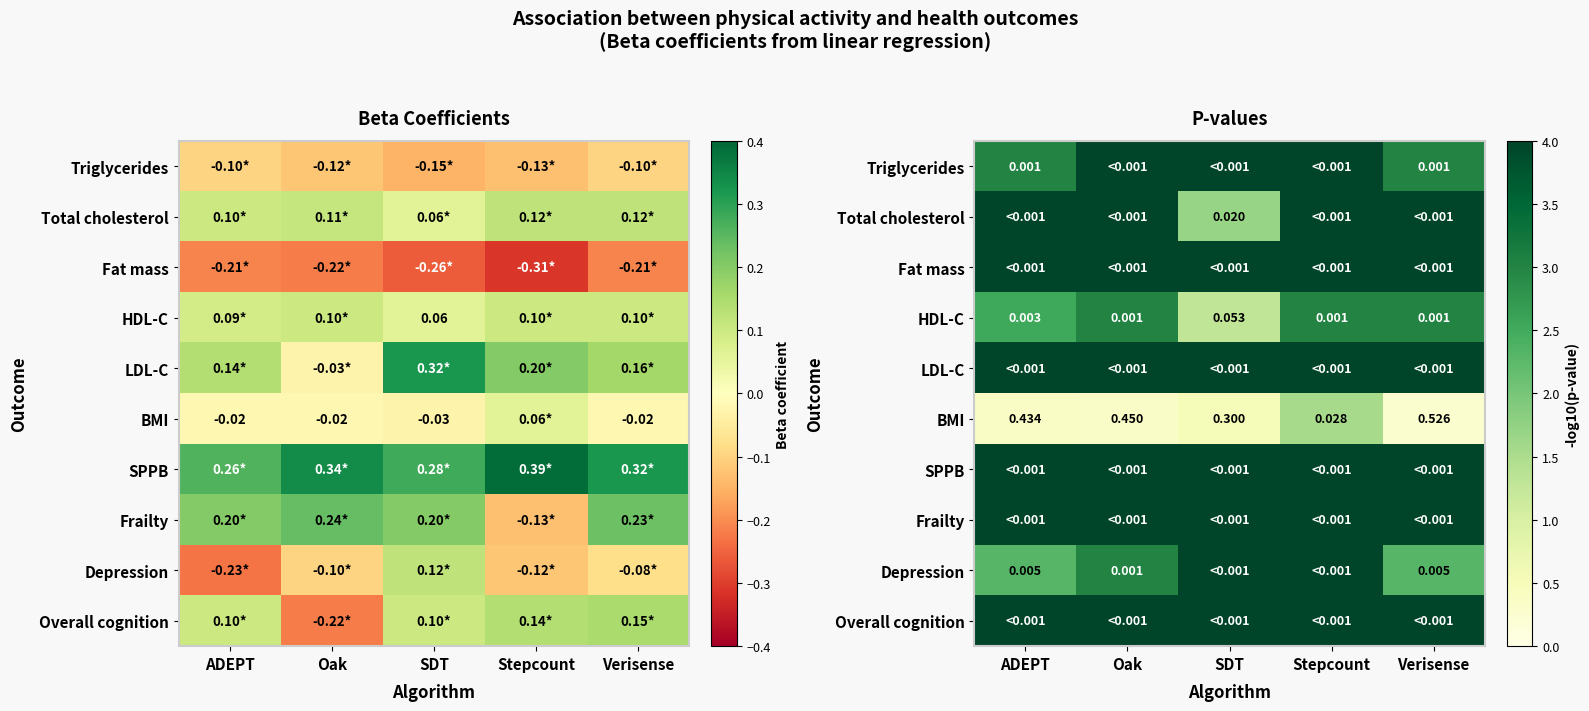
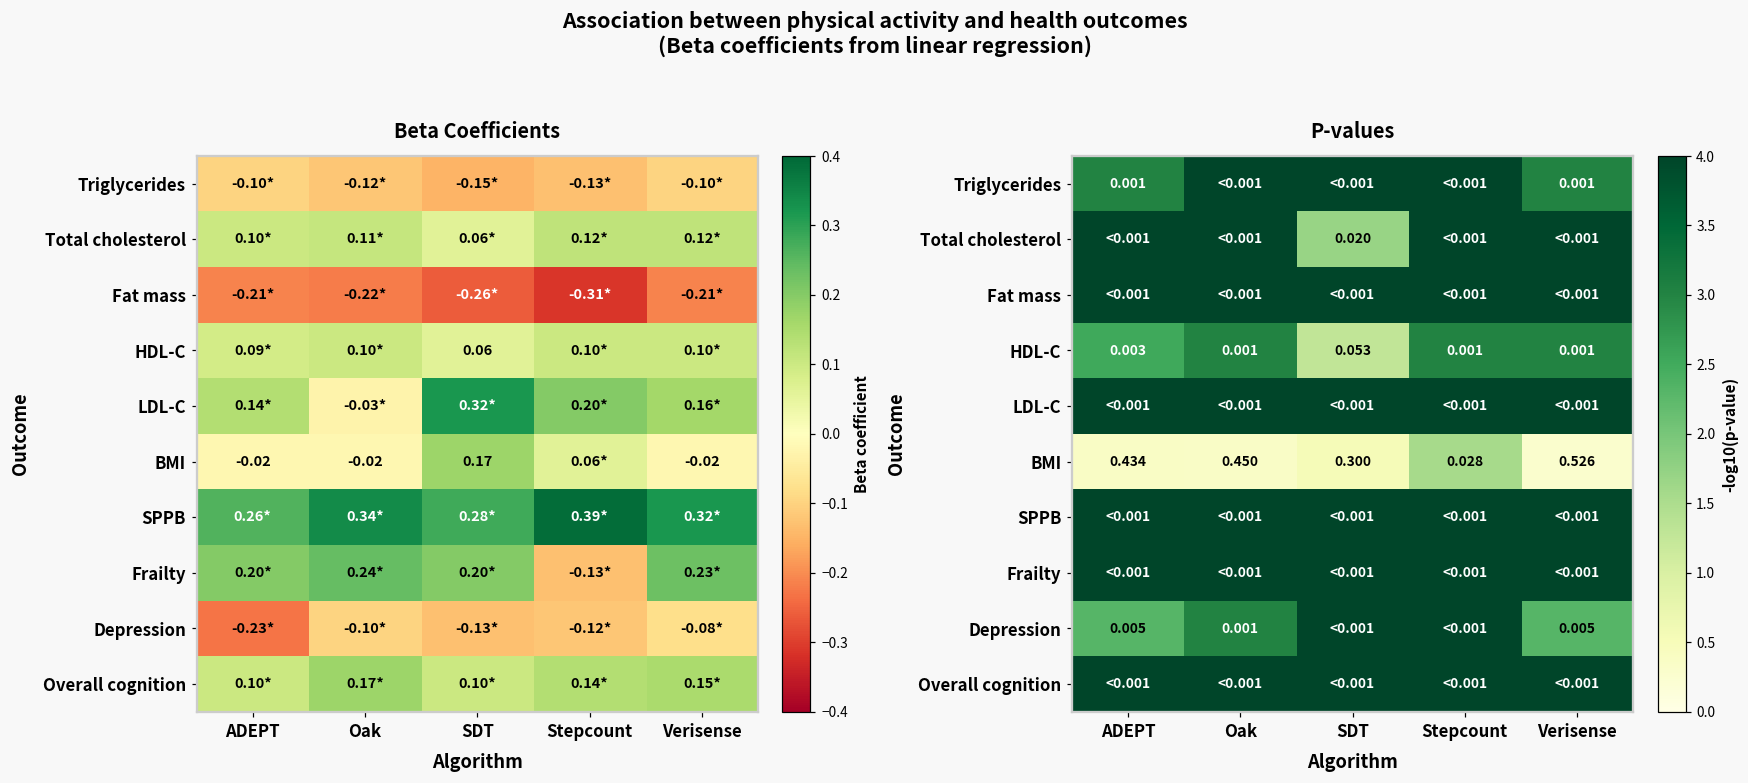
  {
    "Beta Coefficients": {
      "Triglycerides": {
        "ADEPT": "-0.10*",
        "Oak": "-0.12*",
        "SDT": "-0.15*",
        "Stepcount": "-0.13*",
        "Verisense": "-0.10*"
      },
      "Total cholesterol": {
        "ADEPT": "0.10*",
        "Oak": "0.11*",
        "SDT": "0.06*",
        "Stepcount": "0.12*",
        "Verisense": "0.12*"
      },
      "Fat mass": {
        "ADEPT": "-0.21*",
        "Oak": "-0.22*",
        "SDT": "-0.26*",
        "Stepcount": "-0.31*",
        "Verisense": "-0.21*"
      },
      "HDL-C": {
        "ADEPT": "0.09*",
        "Oak": "0.10*",
        "SDT": "0.06",
        "Stepcount": "0.10*",
        "Verisense": "0.10*"
      },
      "LDL-C": {
        "ADEPT": "0.14*",
        "Oak": "-0.03*",
        "SDT": "0.32*",
        "Stepcount": "0.20*",
        "Verisense": "0.16*"
      },
      "BMI": {
        "ADEPT": "-0.02",
        "Oak": "-0.02",
-       "SDT": "-0.03",
+       "SDT": "0.17",
        "Stepcount": "0.06*",
        "Verisense": "-0.02"
      },
      "SPPB": {
        "ADEPT": "0.26*",
        "Oak": "0.34*",
        "SDT": "0.28*",
        "Stepcount": "0.39*",
        "Verisense": "0.32*"
      },
      "Frailty": {
        "ADEPT": "0.20*",
        "Oak": "0.24*",
        "SDT": "0.20*",
        "Stepcount": "-0.13*",
        "Verisense": "0.23*"
      },
      "Depression": {
        "ADEPT": "-0.23*",
        "Oak": "-0.10*",
-       "SDT": "0.12*",
+       "SDT": "-0.13*",
        "Stepcount": "-0.12*",
        "Verisense": "-0.08*"
      },
      "Overall cognition": {
        "ADEPT": "0.10*",
-       "Oak": "-0.22*",
+       "Oak": "0.17*",
        "SDT": "0.10*",
        "Stepcount": "0.14*",
        "Verisense": "0.15*"
      }
    },
    "P-values": {
      "Triglycerides": {
        "ADEPT": "0.001",
        "Oak": "0.001",
        "SDT": "0.001",
        "Stepcount": "0.001",
        "Verisense": "0.001"
      },
      "Total cholesterol": {
        "ADEPT": "0.001",
        "Oak": "0.001",
        "SDT": "0.020",
        "Stepcount": "0.001",
        "Verisense": "0.001"
      },
      "Fat mass": {
        "ADEPT": "0.001",
        "Oak": "0.001",
        "SDT": "0.001",
        "Stepcount": "0.001",
        "Verisense": "0.001"
      },
      "HDL-C": {
        "ADEPT": "0.003",
        "Oak": "0.001",
        "SDT": "0.053",
        "Stepcount": "0.001",
        "Verisense": "0.001"
      },
      "LDL-C": {
        "ADEPT": "0.001",
        "Oak": "0.001",
        "SDT": "0.001",
        "Stepcount": "0.001",
        "Verisense": "0.001"
      },
      "BMI": {
        "ADEPT": "0.434",
        "Oak": "0.450",
        "SDT": "0.300",
        "Stepcount": "0.028",
        "Verisense": "0.526"
      },
      "SPPB": {
        "ADEPT": "0.001",
        "Oak": "0.001",
        "SDT": "0.001",
        "Stepcount": "0.001",
        "Verisense": "0.001"
      },
      "Frailty": {
        "ADEPT": "0.001",
        "Oak": "0.001",
        "SDT": "0.001",
        "Stepcount": "0.001",
        "Verisense": "0.001"
      },
      "Depression": {
        "ADEPT": "0.005",
        "Oak": "0.001",
        "SDT": "0.001",
        "Stepcount": "0.001",
        "Verisense": "0.005"
      },
      "Overall cognition": {
        "ADEPT": "0.001",
        "Oak": "0.001",
        "SDT": "0.001",
        "Stepcount": "0.001",
        "Verisense": "0.001"
      }
    }
  }
